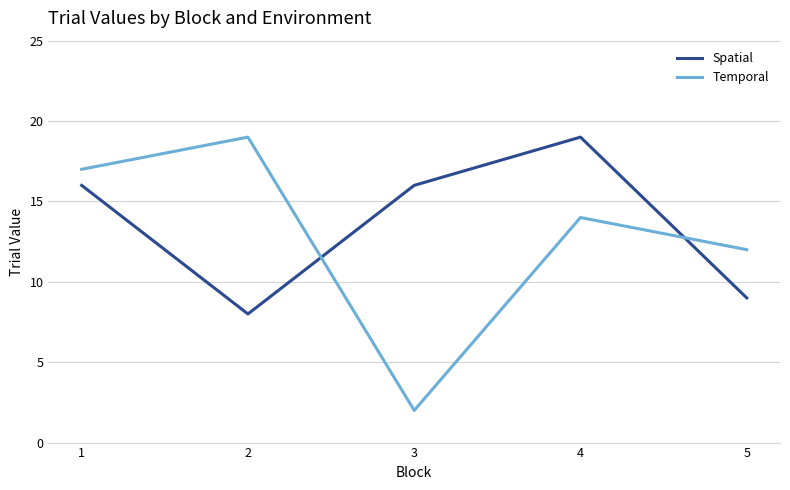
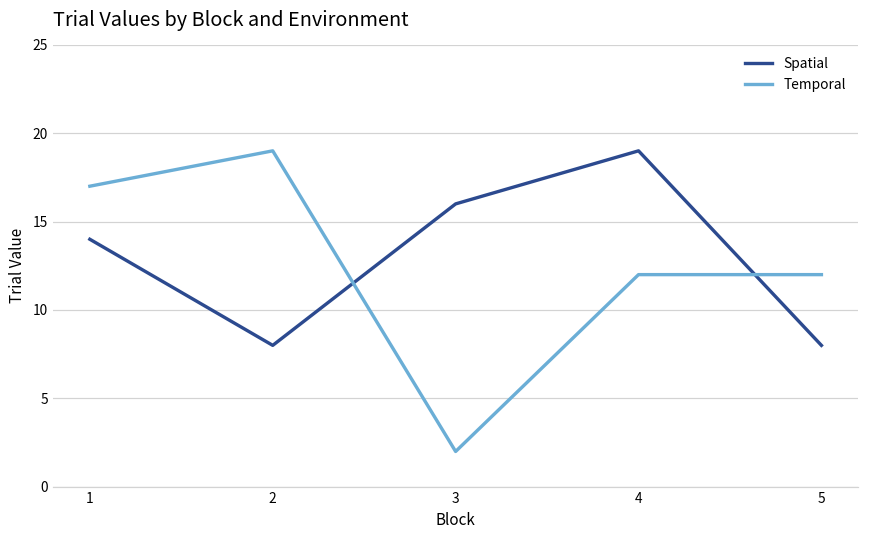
  {
    "Spatial": {
-     "1": 16,
+     "1": 14,
      "2": 8,
      "3": 16,
      "4": 19,
-     "5": 9
+     "5": 8
    },
    "Temporal": {
      "1": 17,
      "2": 19,
      "3": 2,
-     "4": 14,
+     "4": 12,
      "5": 12
    }
  }
